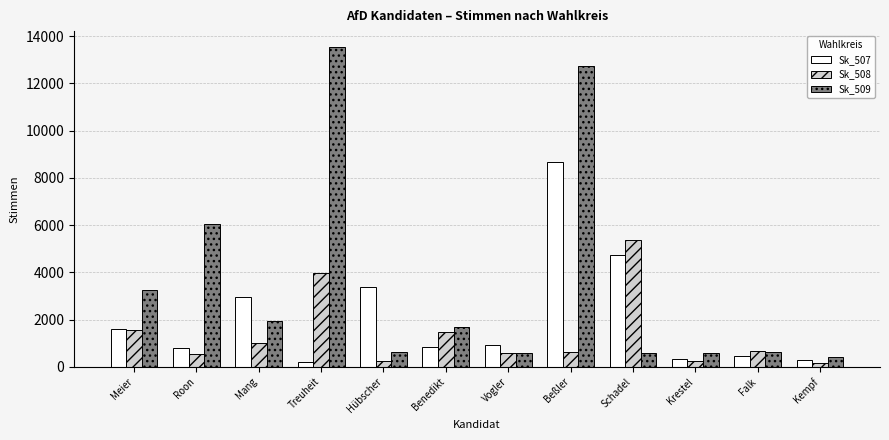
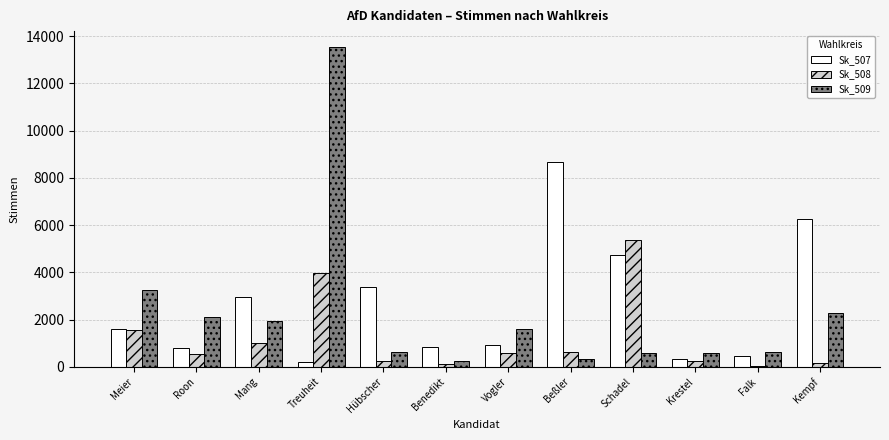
  {
    "Sk_507": {
      "Meier": 1600,
      "Roon": 800,
      "Mang": 3000,
      "Treuheit": 200,
      "Hübscher": 3400,
      "Benedikt": 800,
      "Vogler": 900,
      "Beßler": 8700,
      "Schadel": 4700,
      "Krestel": 300,
      "Falk": 500,
-     "Kempf": 300
+     "Kempf": 6300
    },
    "Sk_508": {
      "Meier": 1600,
      "Roon": 500,
      "Mang": 1000,
      "Treuheit": 4000,
      "Hübscher": 200,
-     "Benedikt": 1500,
+     "Benedikt": 100,
      "Vogler": 600,
      "Beßler": 600,
      "Schadel": 5400,
      "Krestel": 200,
-     "Falk": 700,
+     "Falk": 0,
      "Kempf": 100
    },
    "Sk_509": {
      "Meier": 3200,
-     "Roon": 6000,
+     "Roon": 2100,
      "Mang": 2000,
      "Treuheit": 13500,
      "Hübscher": 600,
-     "Benedikt": 1700,
-     "Vogler": 600,
-     "Beßler": 12700,
+     "Benedikt": 300,
+     "Vogler": 1600,
+     "Beßler": 300,
      "Schadel": 600,
      "Krestel": 600,
      "Falk": 600,
-     "Kempf": 400
+     "Kempf": 2300
    }
  }
